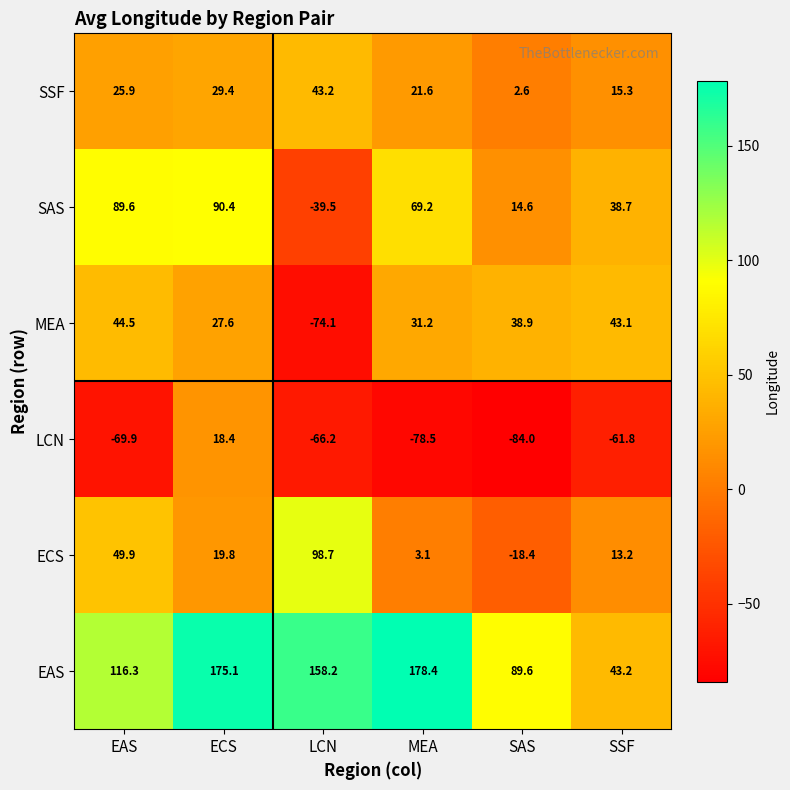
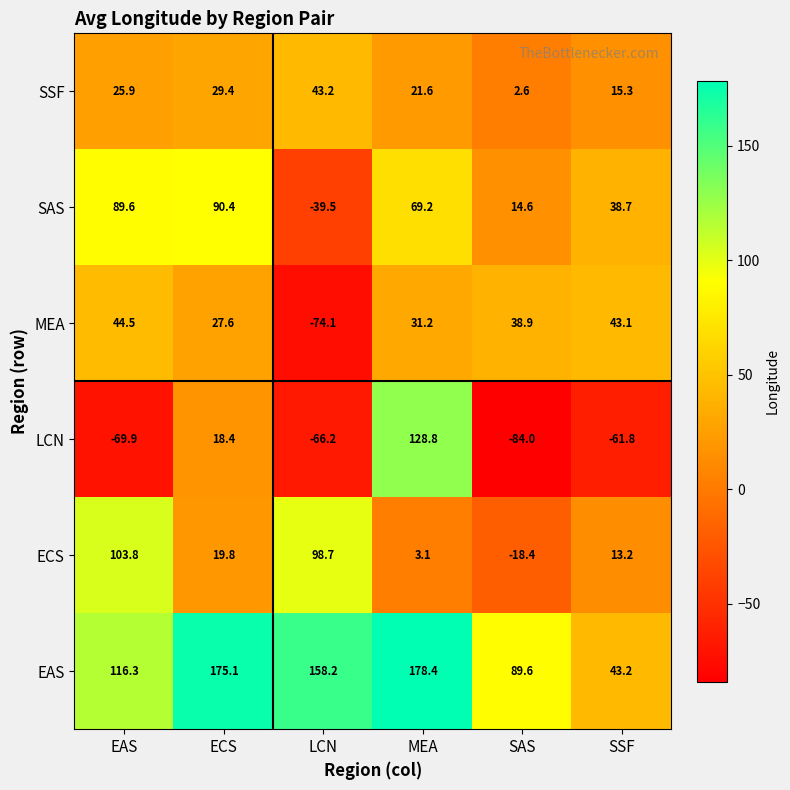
  {
    "SSF": {
      "EAS": 25.9,
      "ECS": 29.4,
      "LCN": 43.2,
      "MEA": 21.6,
      "SAS": 2.6
    },
    "SAS": {
      "EAS": 89.6,
      "ECS": 90.4,
      "LCN": -39.5,
      "MEA": 69.2,
      "SAS": 14.6,
      "SSF": 38.7
    },
    "MEA": {
      "EAS": 44.5,
      "ECS": 27.6,
      "LCN": -74.1,
      "MEA": 31.2,
      "SAS": 38.9,
      "SSF": 43.1
    },
    "LCN": {
      "EAS": -69.9,
      "ECS": 18.4,
      "LCN": -66.2,
-     "MEA": -78.5,
+     "MEA": 128.8,
      "SAS": -84.0,
      "SSF": -61.8
    },
    "ECS": {
-     "EAS": 49.9,
+     "EAS": 103.8,
      "ECS": 19.8,
      "LCN": 98.7,
      "MEA": 3.1,
      "SAS": -18.4,
      "SSF": 13.2
    },
    "EAS": {
      "EAS": 116.3,
      "ECS": 175.1,
      "LCN": 158.2,
      "MEA": 178.4,
      "SAS": 89.6,
      "SSF": 43.2
    }
  }
